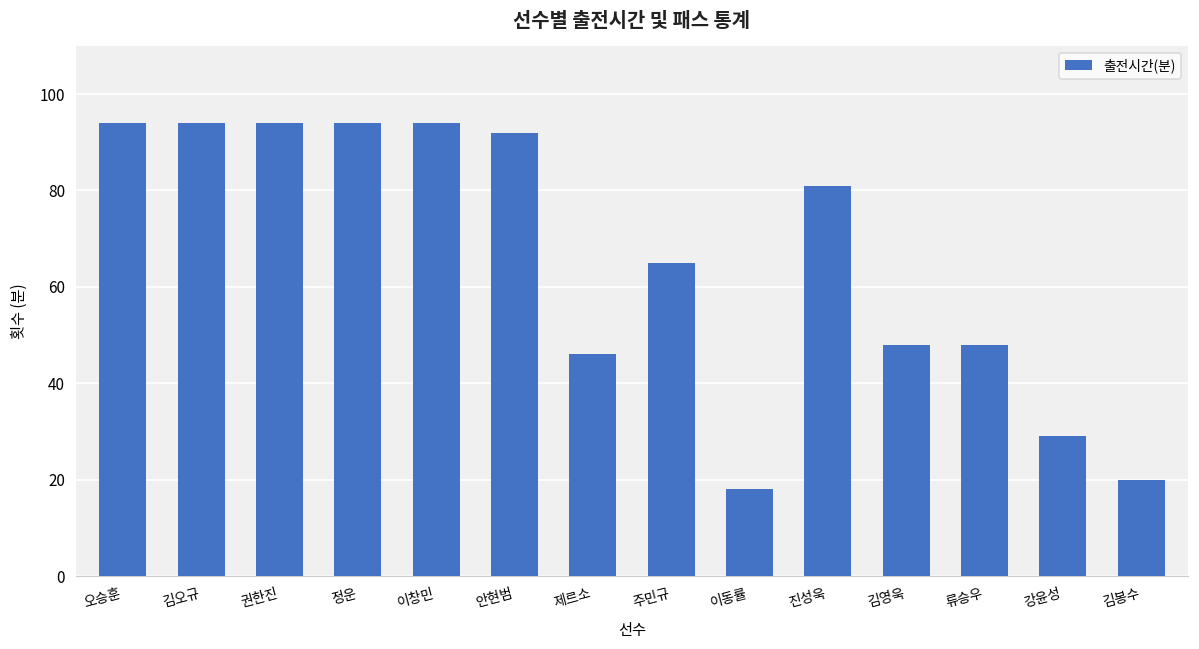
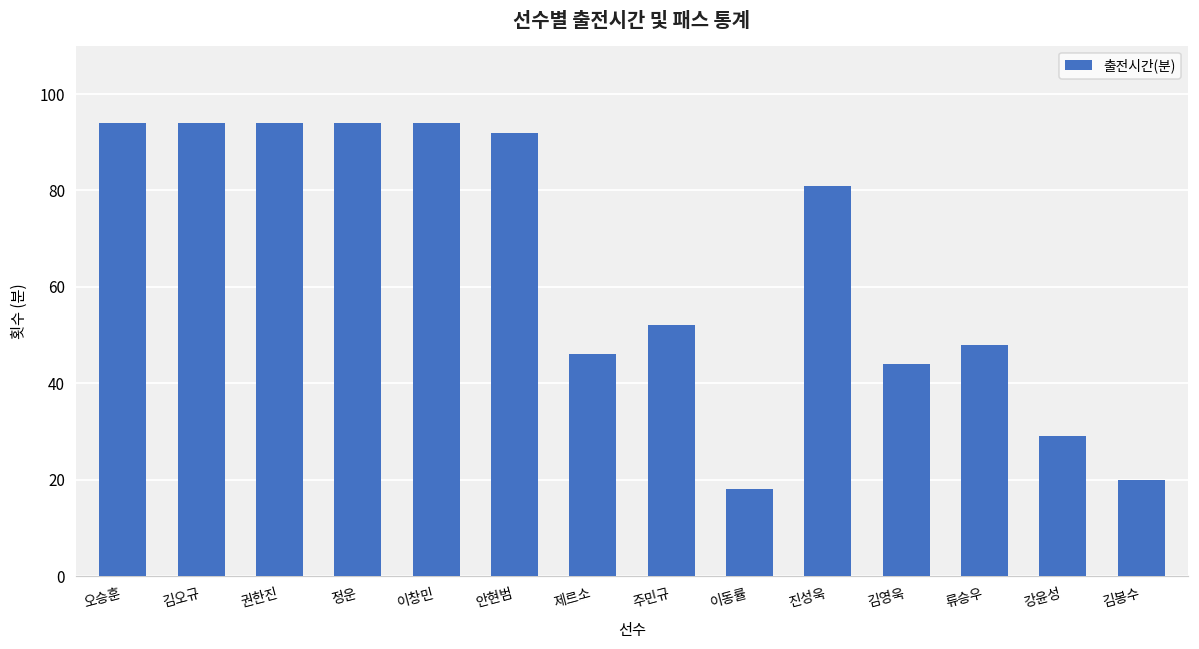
  {
    "오승훈": 94,
    "김오규": 94,
    "권한진": 94,
    "정운": 94,
    "이창민": 94,
    "안현범": 92,
    "제르소": 46,
-   "주민규": 65,
+   "주민규": 52,
    "이동률": 18,
    "진성욱": 81,
-   "김영욱": 48,
+   "김영욱": 44,
    "류승우": 48,
    "강윤성": 29,
    "김봉수": 20
  }
